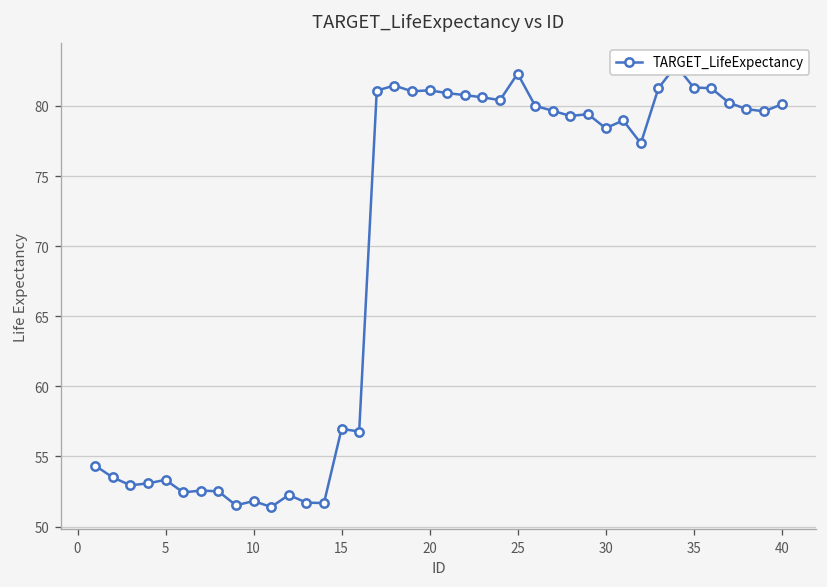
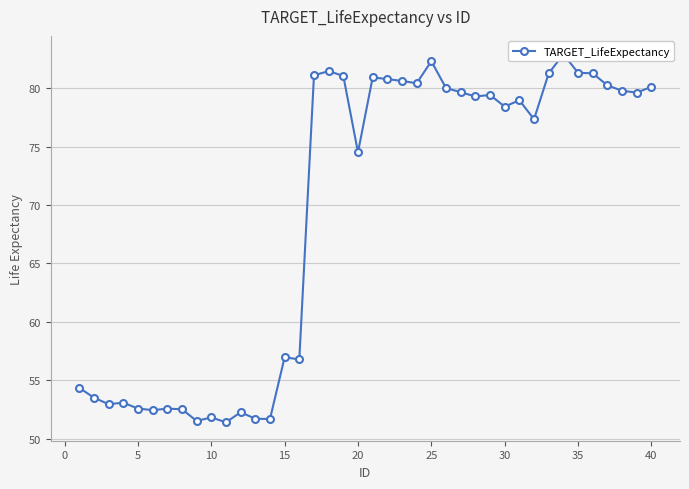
  {
-   "5": 53.3,
+   "5": 52.6,
    "10": 51.8,
    "15": 57.0,
-   "20": 81.1,
+   "20": 74.5,
    "25": 82.3,
    "30": 78.4,
    "35": 81.3,
    "40": 80.1
  }
